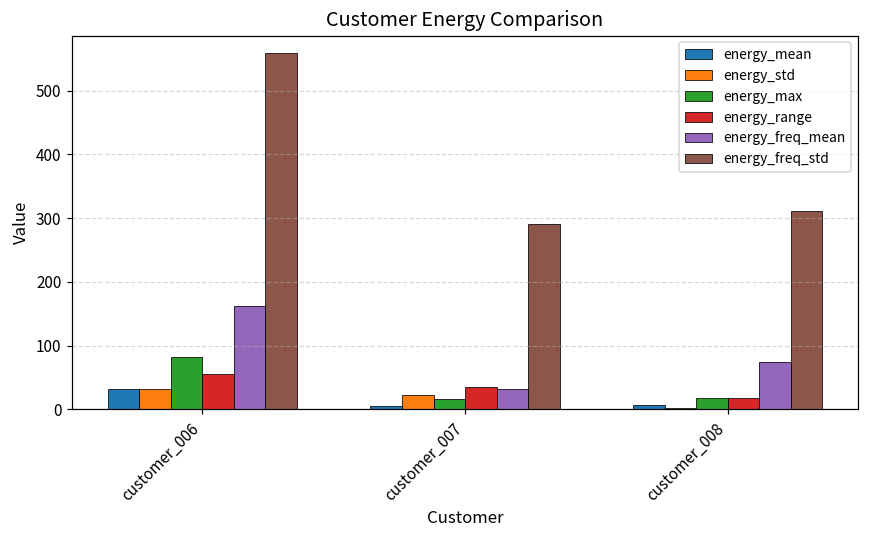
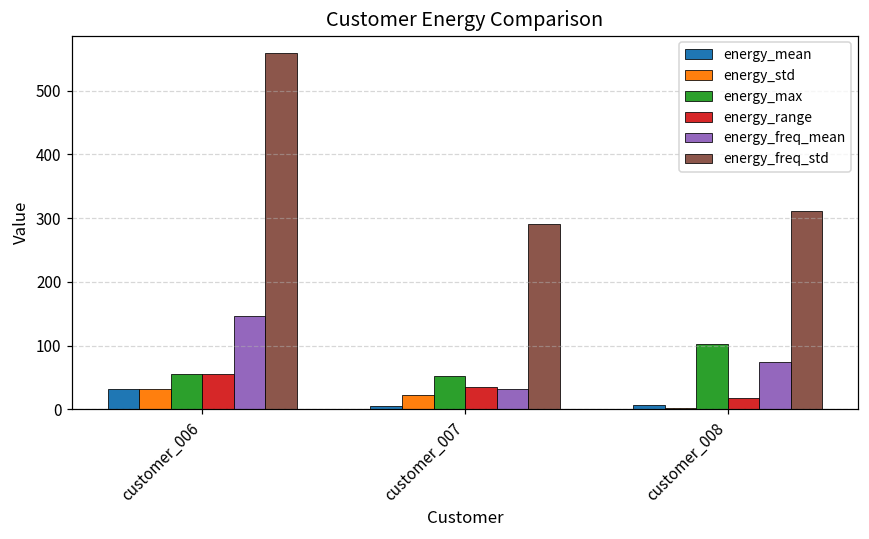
  {
    "energy_mean": {
      "customer_006": 30,
      "customer_007": 10,
      "customer_008": 10
    },
    "energy_std": {
      "customer_006": 30,
      "customer_007": 20
    },
    "energy_max": {
-     "customer_006": 80,
-     "customer_007": 20,
-     "customer_008": 20
+     "customer_006": 60,
+     "customer_007": 50,
+     "customer_008": 100
    },
    "energy_range": {
      "customer_006": 60,
      "customer_007": 30,
      "customer_008": 20
    },
    "energy_freq_mean": {
-     "customer_006": 160,
+     "customer_006": 150,
      "customer_007": 30,
      "customer_008": 70
    },
    "energy_freq_std": {
      "customer_006": 560,
      "customer_007": 290,
      "customer_008": 310
    }
  }
